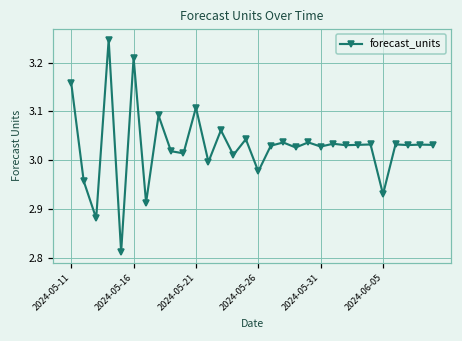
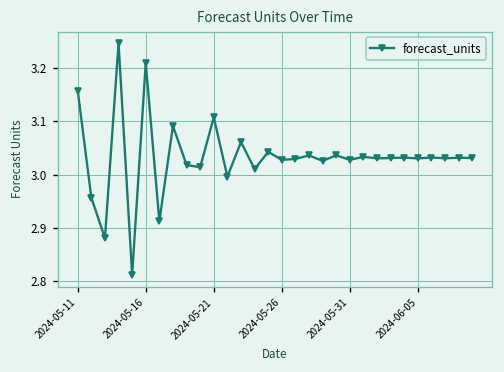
  {
    "2024-05-11": 3.16,
    "2024-05-16": 3.21,
    "2024-05-21": 3.11,
-   "2024-05-26": 2.98,
+   "2024-05-26": 3.03,
    "2024-05-31": 3.03,
-   "2024-06-05": 2.93
+   "2024-06-05": 3.03
  }
